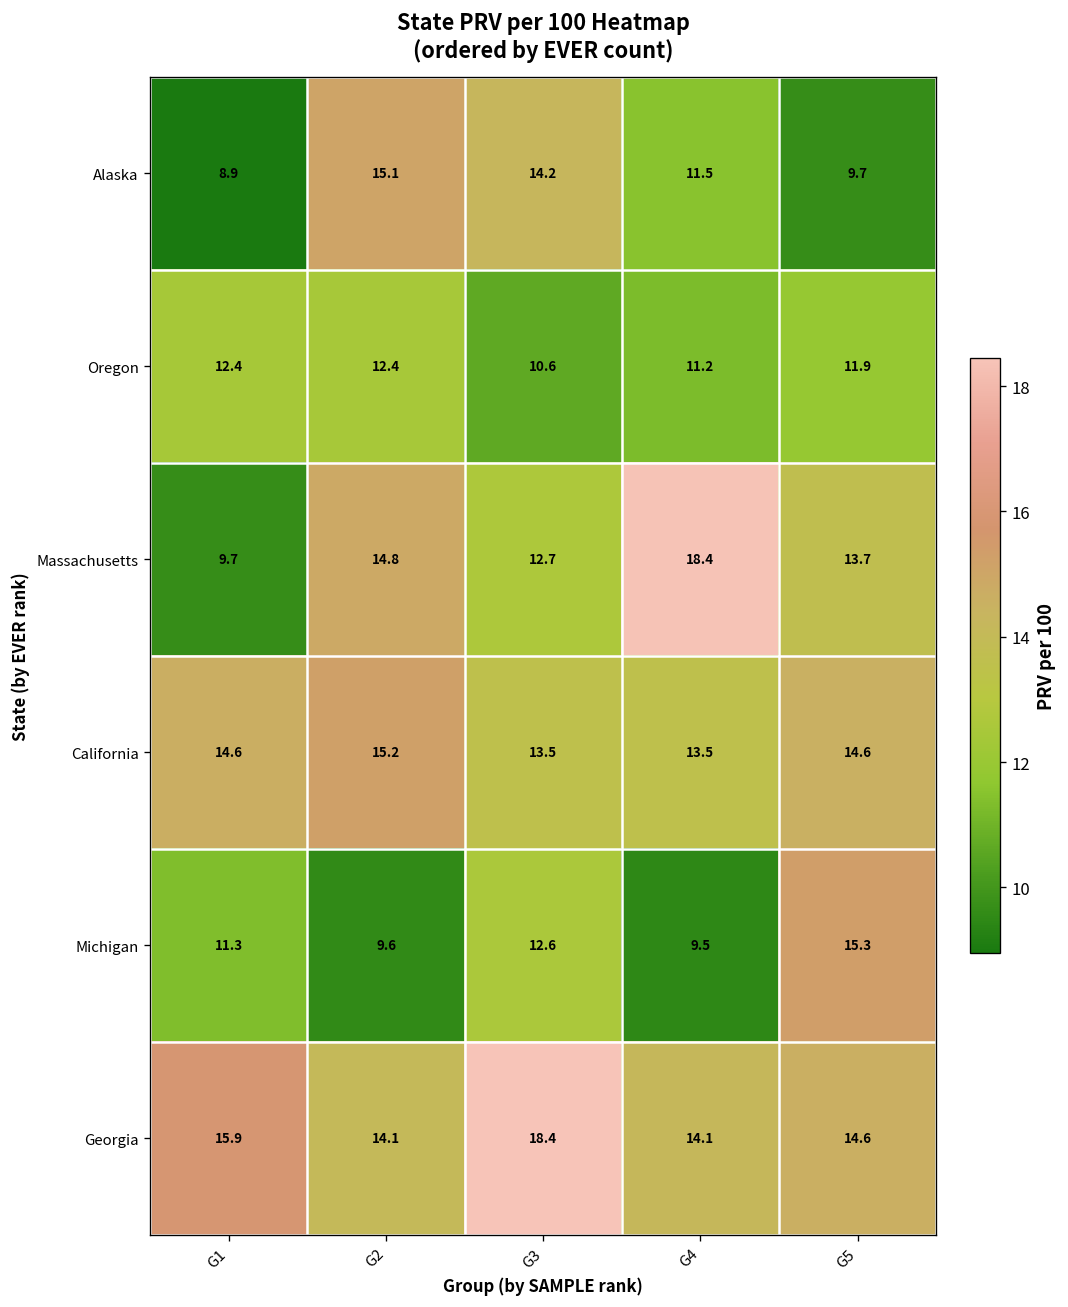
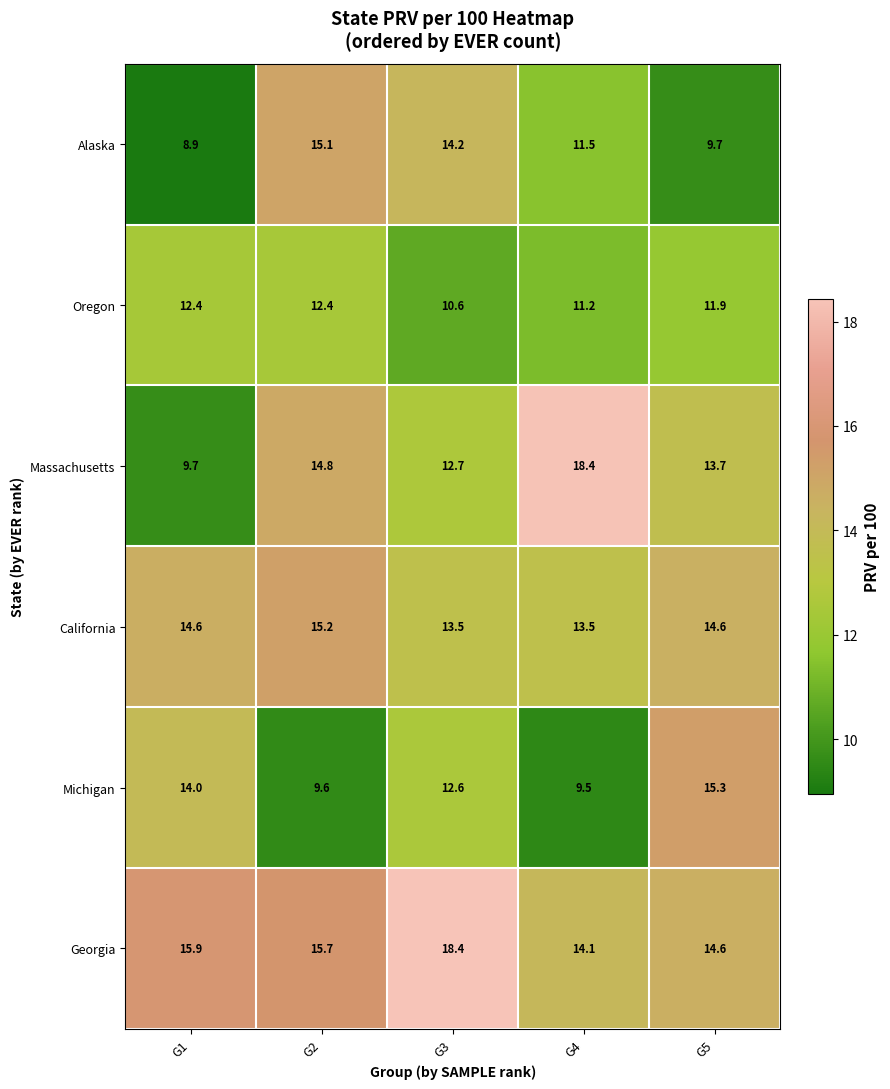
  {
    "Alaska": {
      "G1": 8.9,
      "G2": 15.1,
      "G3": 14.2,
      "G4": 11.5,
      "G5": 9.7
    },
    "Oregon": {
      "G1": 12.4,
      "G2": 12.4,
      "G3": 10.6,
      "G4": 11.2,
      "G5": 11.9
    },
    "Massachusetts": {
      "G1": 9.7,
      "G2": 14.8,
      "G3": 12.7,
      "G4": 18.4,
      "G5": 13.7
    },
    "California": {
      "G1": 14.6,
      "G2": 15.2,
      "G3": 13.5,
      "G4": 13.5,
      "G5": 14.6
    },
    "Michigan": {
-     "G1": 11.3,
+     "G1": 14.0,
      "G2": 9.6,
      "G3": 12.6,
      "G4": 9.5,
      "G5": 15.3
    },
    "Georgia": {
      "G1": 15.9,
-     "G2": 14.1,
+     "G2": 15.7,
      "G3": 18.4,
      "G4": 14.1,
      "G5": 14.6
    }
  }
